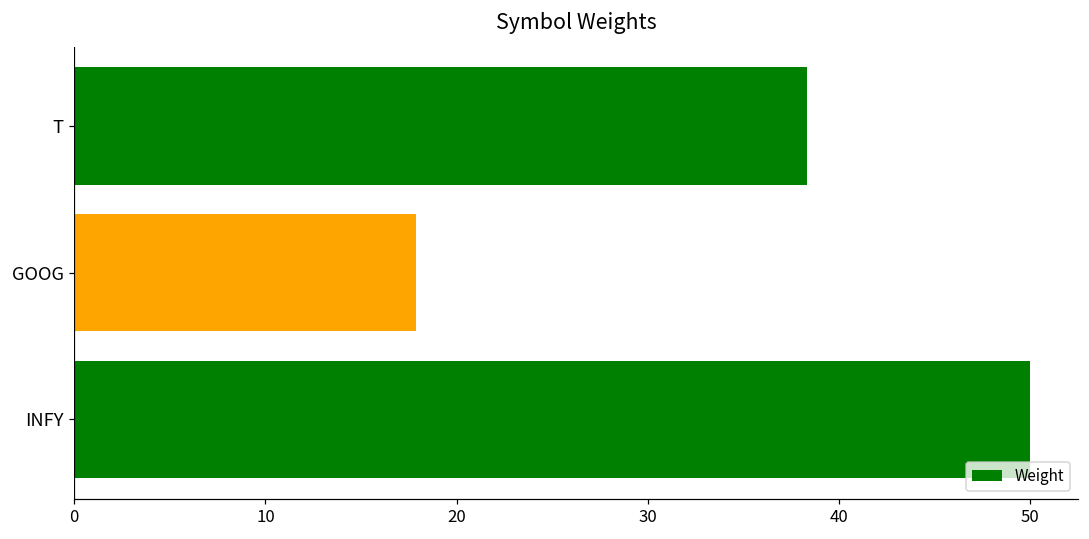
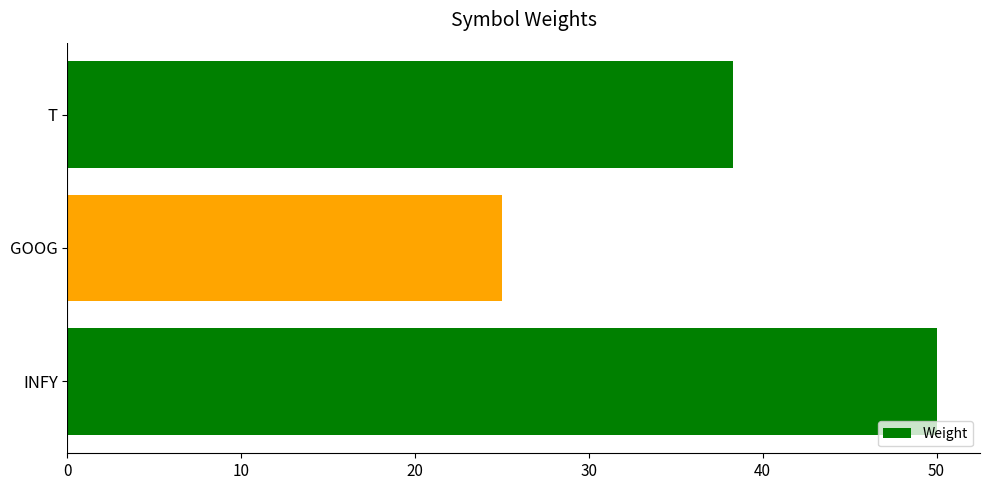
  {
    "T": 38.3,
-   "GOOG": 17.9,
+   "GOOG": 25.0,
    "INFY": 50.0
  }
